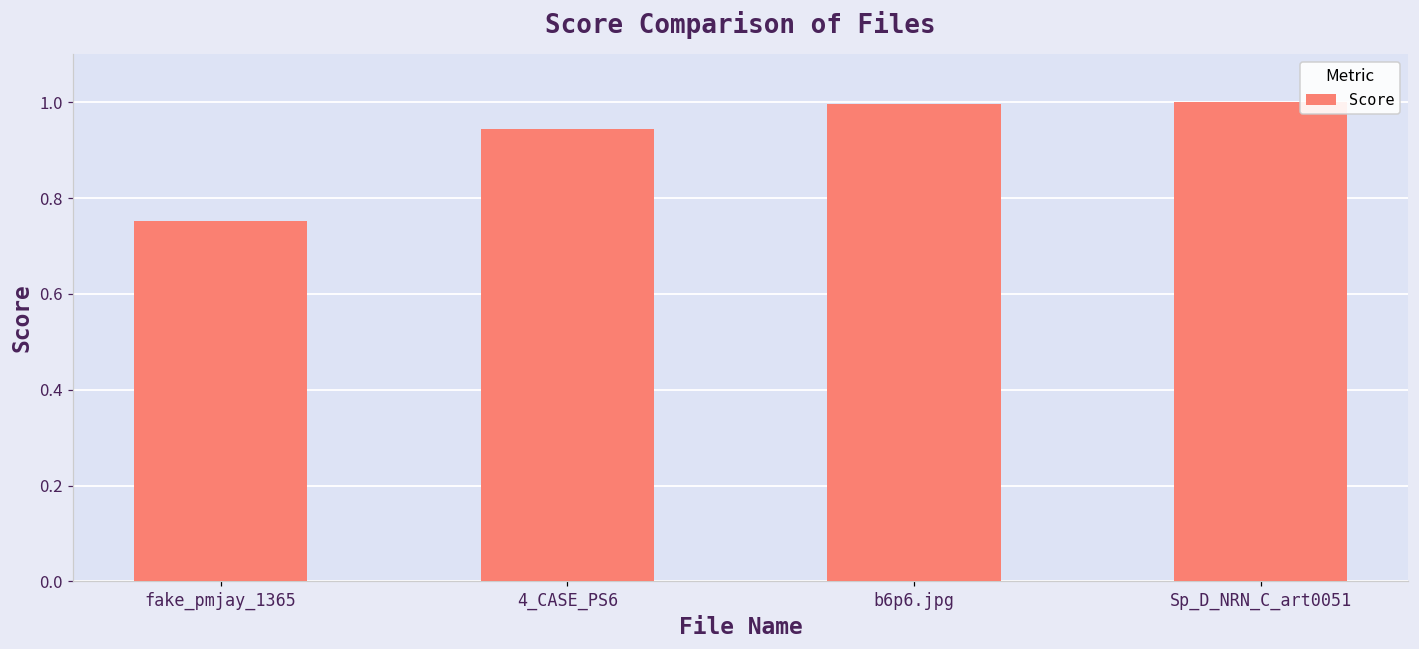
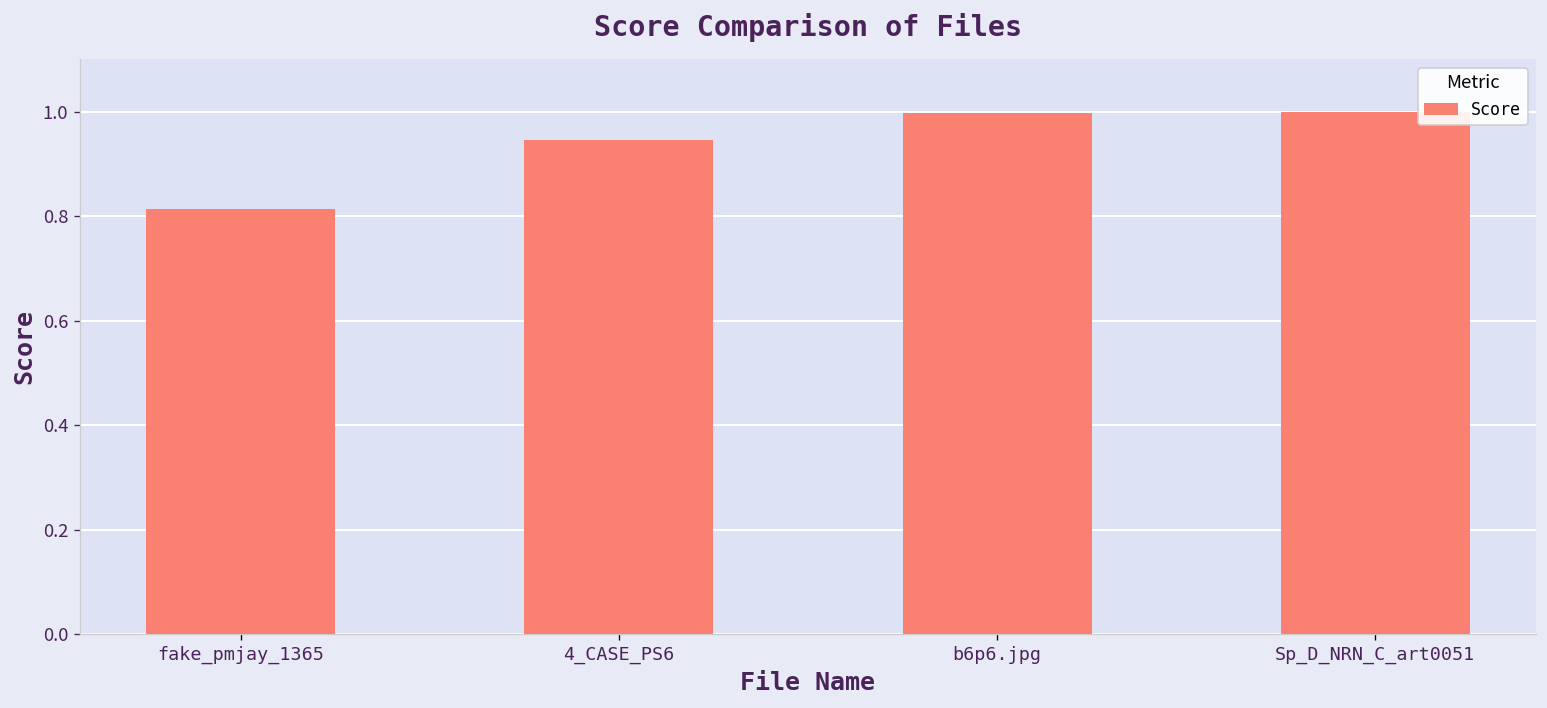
  {
-   "fake_pmjay_1365": 0.75,
+   "fake_pmjay_1365": 0.81,
    "4_CASE_PS6": 0.94,
    "b6p6.jpg": 1.00,
    "Sp_D_NRN_C_art0051": 1.00
  }
